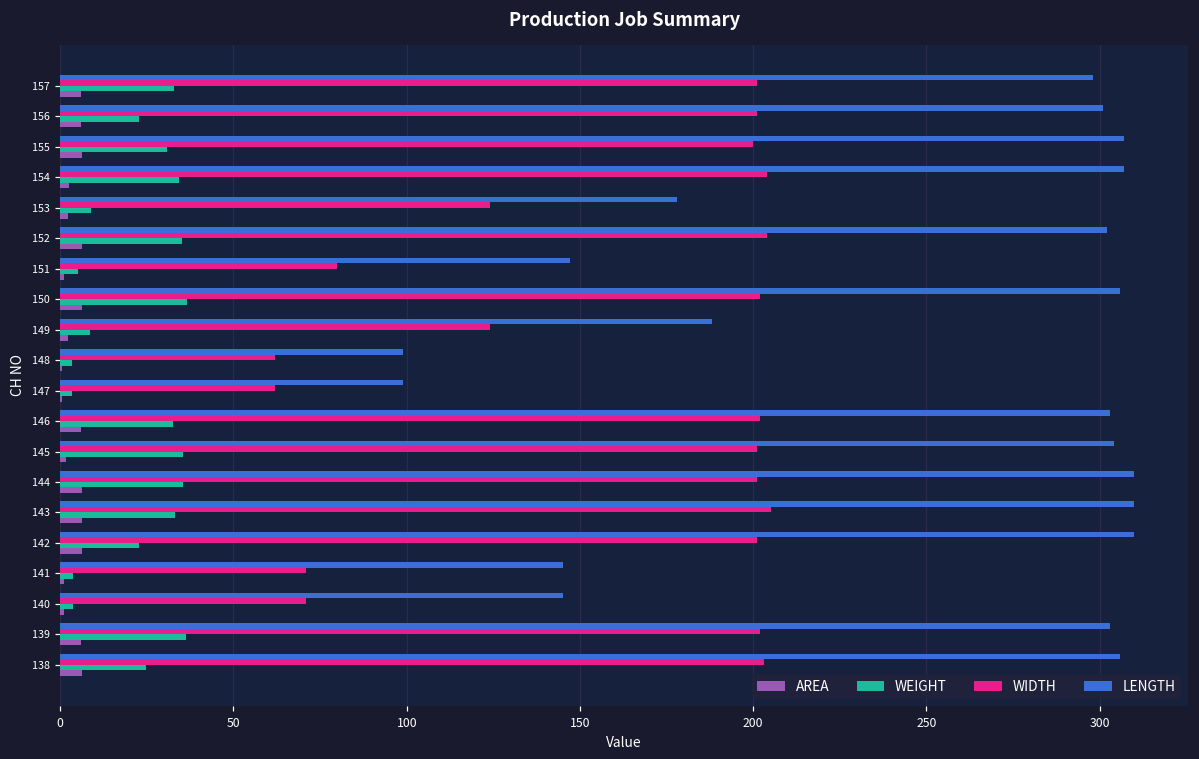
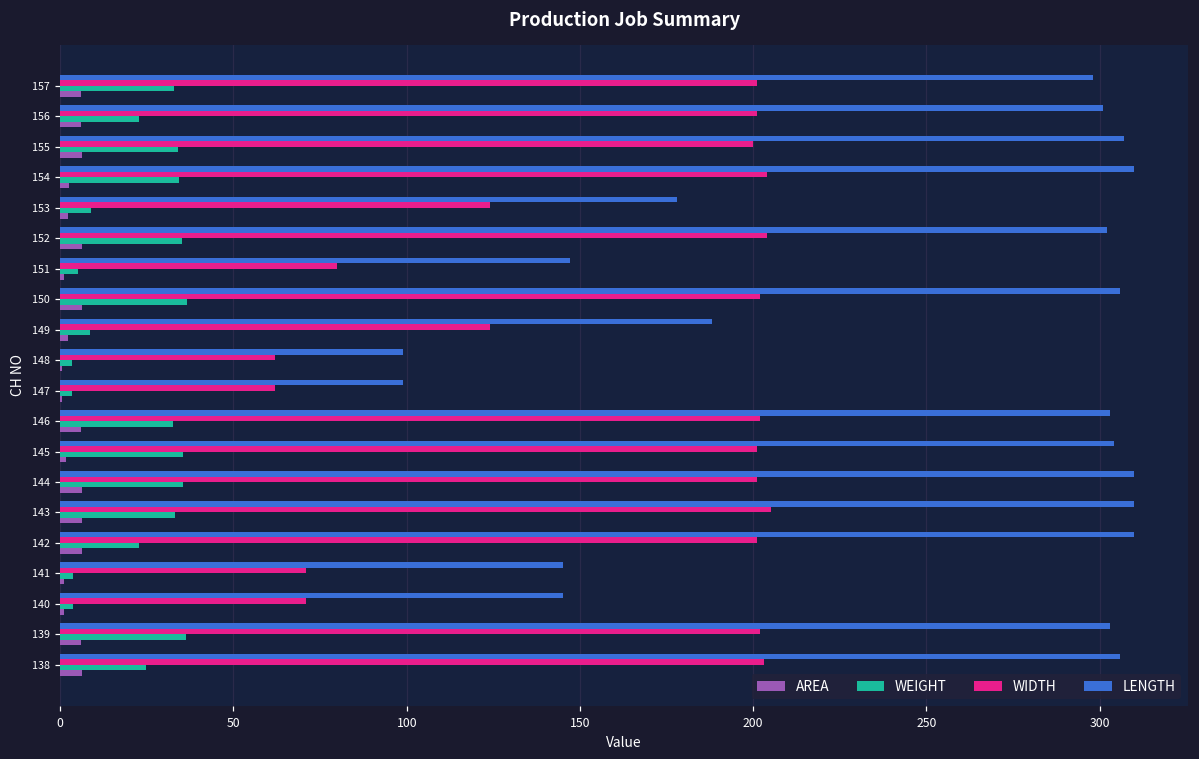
  {
    "AREA": {
      "157": 6,
      "156": 6,
      "155": 6,
      "154": 2,
      "153": 2,
      "152": 6,
      "151": 1,
      "150": 6,
      "149": 2,
      "146": 6,
      "145": 2,
      "144": 6,
      "143": 6,
      "142": 6,
      "141": 1,
      "140": 1,
      "139": 6,
      "138": 6
    },
    "WEIGHT": {
      "157": 33,
      "156": 23,
-     "155": 31,
+     "155": 34,
      "154": 34,
      "153": 9,
      "152": 35,
      "151": 5,
      "150": 37,
      "149": 9,
      "148": 3,
      "147": 3,
      "146": 33,
      "145": 36,
      "144": 35,
      "143": 33,
      "142": 23,
      "141": 4,
      "140": 4,
      "139": 36,
      "138": 25
    },
    "WIDTH": {
      "157": 201,
      "156": 201,
      "155": 200,
      "154": 204,
      "153": 124,
      "152": 204,
      "151": 80,
      "150": 202,
      "149": 124,
      "148": 62,
      "147": 62,
      "146": 202,
      "145": 201,
      "144": 201,
      "143": 205,
      "142": 201,
      "141": 71,
      "140": 71,
      "139": 202,
      "138": 203
    },
    "LENGTH": {
      "157": 298,
      "156": 301,
      "155": 307,
-     "154": 307,
+     "154": 310,
      "153": 178,
      "152": 302,
      "151": 147,
      "150": 306,
      "149": 188,
      "148": 99,
      "147": 99,
      "146": 303,
      "145": 304,
      "144": 310,
      "143": 310,
      "142": 310,
      "141": 145,
      "140": 145,
      "139": 303,
      "138": 306
    }
  }
